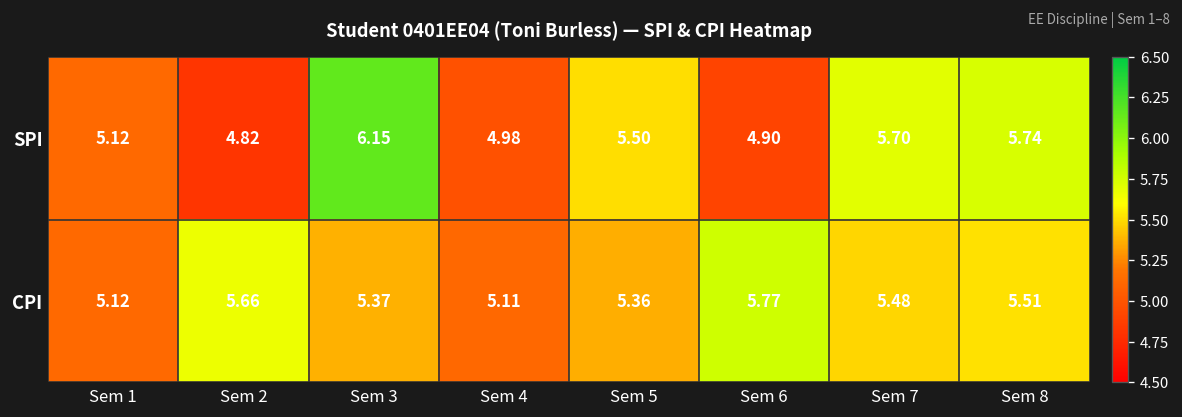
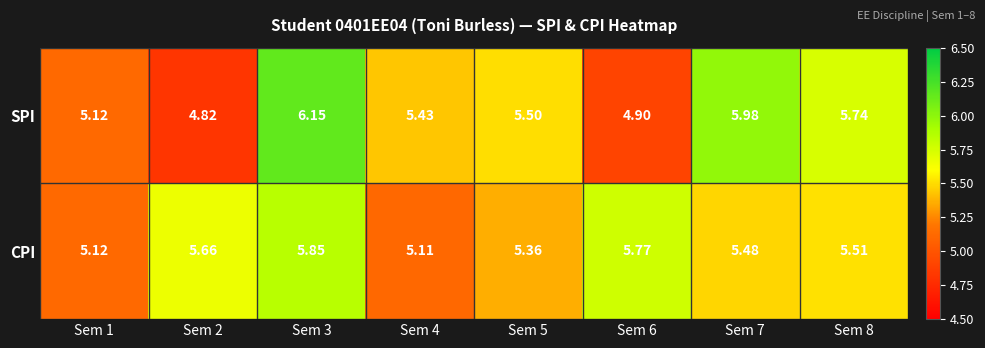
  {
    "SPI": {
      "Sem 1": 5.12,
      "Sem 2": 4.82,
      "Sem 3": 6.15,
-     "Sem 4": 4.98,
+     "Sem 4": 5.43,
      "Sem 5": 5.50,
      "Sem 6": 4.90,
-     "Sem 7": 5.70,
+     "Sem 7": 5.98,
      "Sem 8": 5.74
    },
    "CPI": {
      "Sem 1": 5.12,
      "Sem 2": 5.66,
-     "Sem 3": 5.37,
+     "Sem 3": 5.85,
      "Sem 4": 5.11,
      "Sem 5": 5.36,
      "Sem 6": 5.77,
      "Sem 7": 5.48,
      "Sem 8": 5.51
    }
  }
